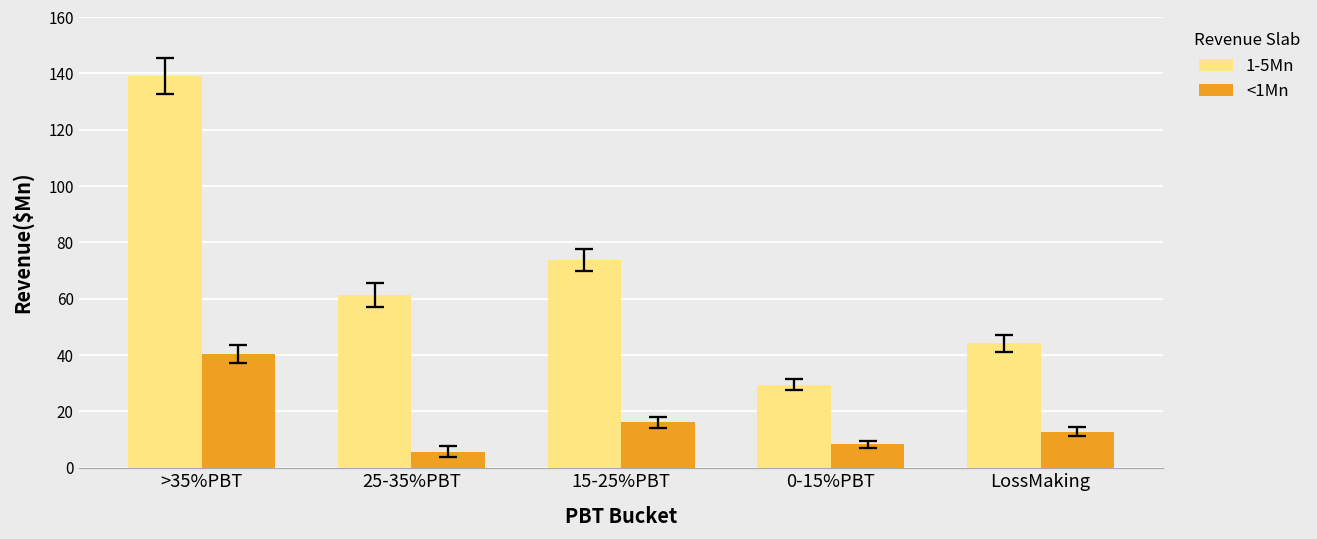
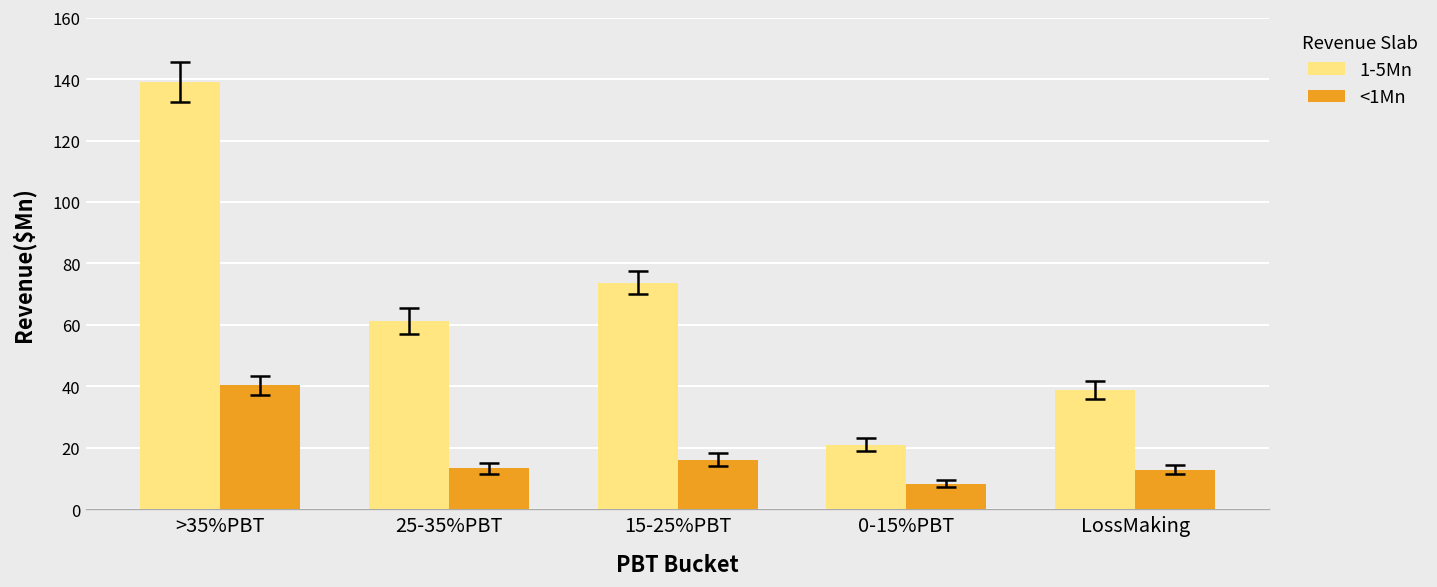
  {
    "1-5Mn": {
      ">35%PBT": 139,
      "25-35%PBT": 61,
      "15-25%PBT": 74,
-     "0-15%PBT": 30,
-     "LossMaking": 44
+     "0-15%PBT": 21,
+     "LossMaking": 39
    },
    "<1Mn": {
      ">35%PBT": 40,
-     "25-35%PBT": 6,
+     "25-35%PBT": 13,
      "15-25%PBT": 16,
      "0-15%PBT": 8,
      "LossMaking": 13
    }
  }
